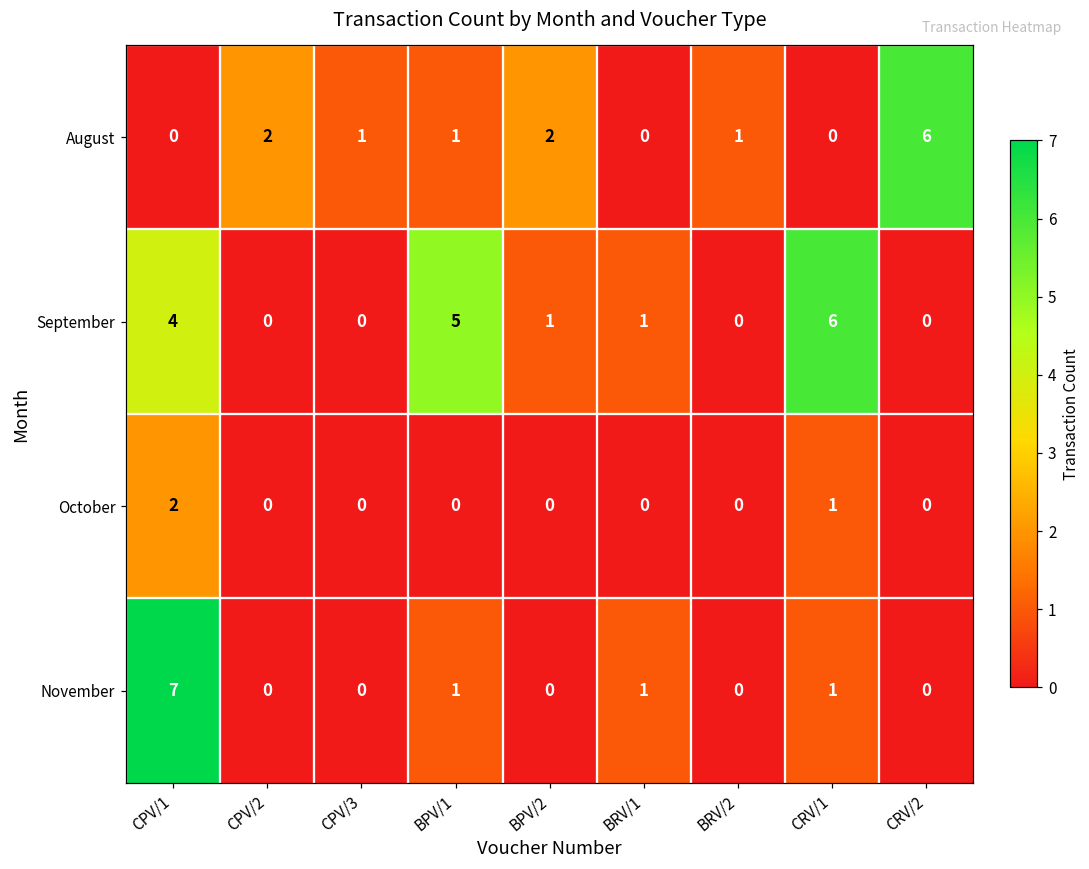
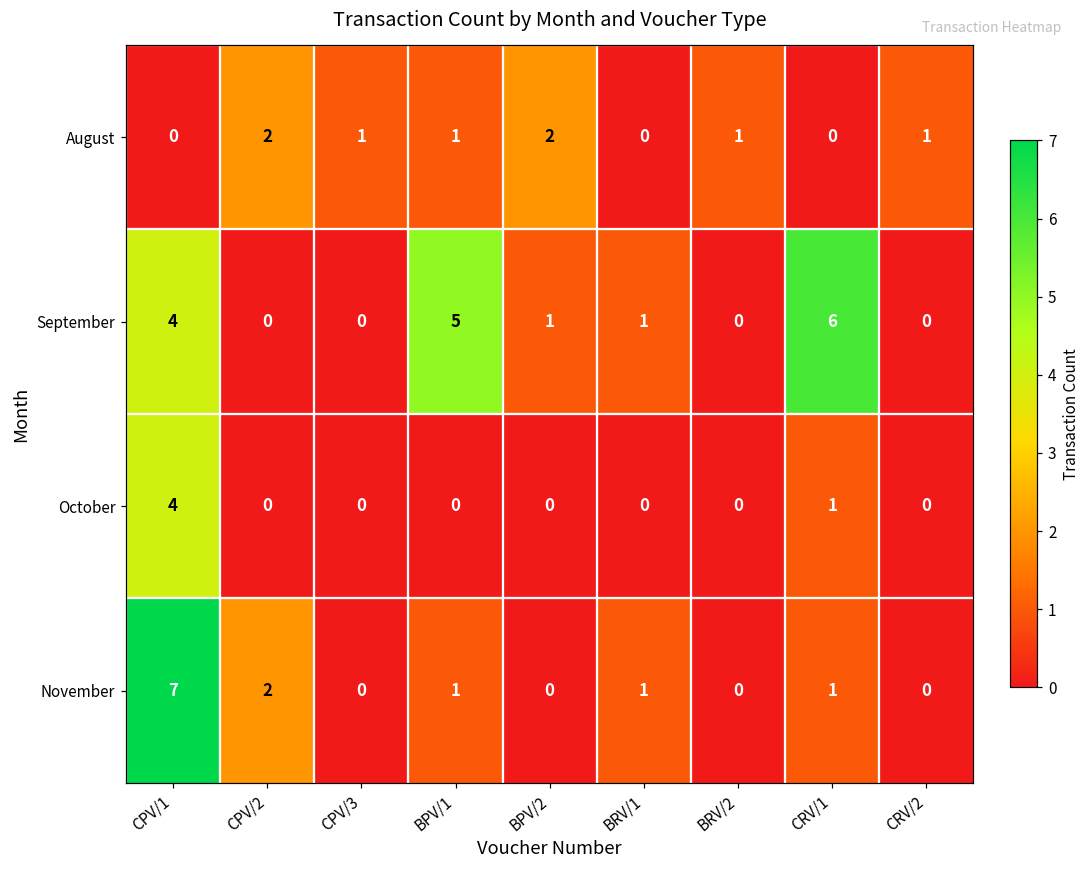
  {
    "August": {
      "CPV/1": 0,
      "CPV/2": 2,
      "CPV/3": 1,
      "BPV/1": 1,
      "BPV/2": 2,
      "BRV/1": 0,
      "BRV/2": 1,
      "CRV/1": 0,
-     "CRV/2": 6
+     "CRV/2": 1
    },
    "September": {
      "CPV/1": 4,
      "CPV/2": 0,
      "CPV/3": 0,
      "BPV/1": 5,
      "BPV/2": 1,
      "BRV/1": 1,
      "BRV/2": 0,
      "CRV/1": 6,
      "CRV/2": 0
    },
    "October": {
-     "CPV/1": 2,
+     "CPV/1": 4,
      "CPV/2": 0,
      "CPV/3": 0,
      "BPV/1": 0,
      "BPV/2": 0,
      "BRV/1": 0,
      "BRV/2": 0,
      "CRV/1": 1,
      "CRV/2": 0
    },
    "November": {
      "CPV/1": 7,
-     "CPV/2": 0,
+     "CPV/2": 2,
      "CPV/3": 0,
      "BPV/1": 1,
      "BPV/2": 0,
      "BRV/1": 1,
      "BRV/2": 0,
      "CRV/1": 1,
      "CRV/2": 0
    }
  }
